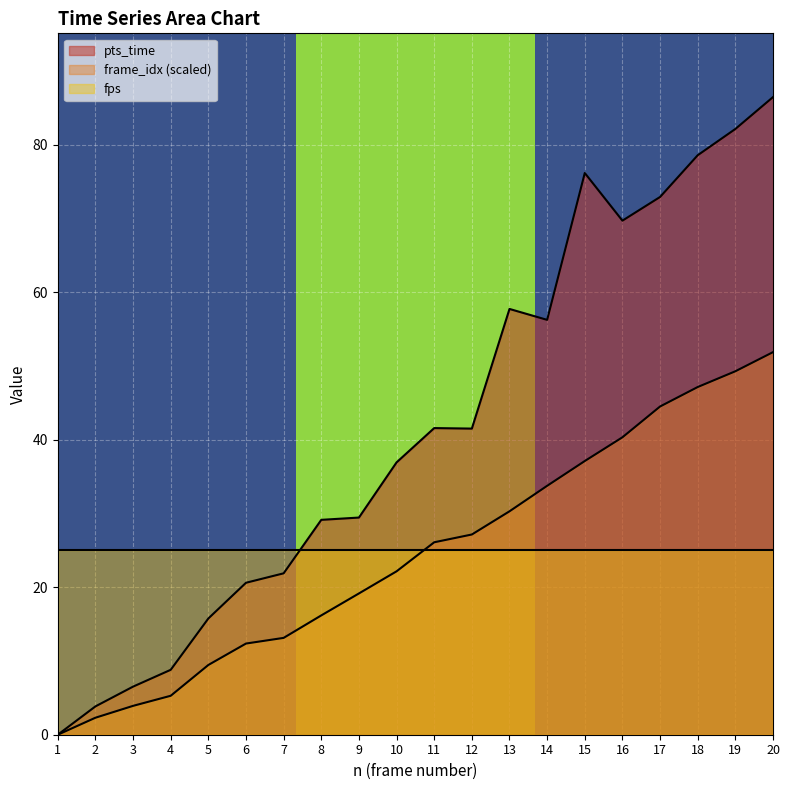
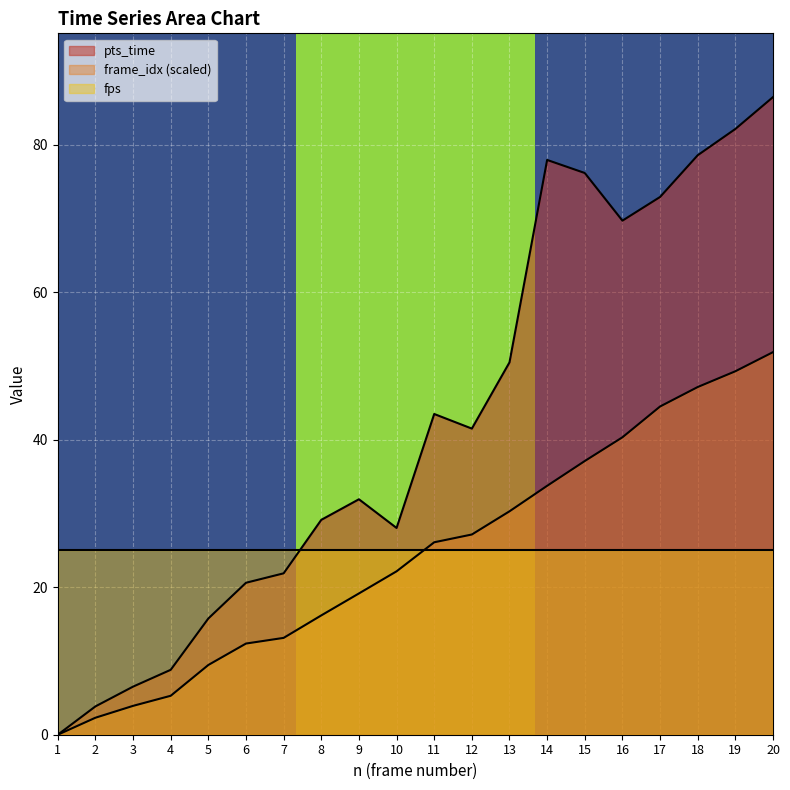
  {
    "pts_time": {
      "2": 4,
      "3": 7,
      "4": 9,
      "5": 16,
      "6": 21,
      "7": 22,
      "8": 29,
-     "9": 29,
-     "10": 37,
-     "11": 42,
+     "9": 32,
+     "10": 28,
+     "11": 43,
      "12": 42,
-     "13": 58,
-     "14": 56,
+     "13": 50,
+     "14": 78,
      "15": 76,
      "16": 70,
      "17": 73,
      "18": 79,
      "19": 82,
      "20": 86
    }
  }
